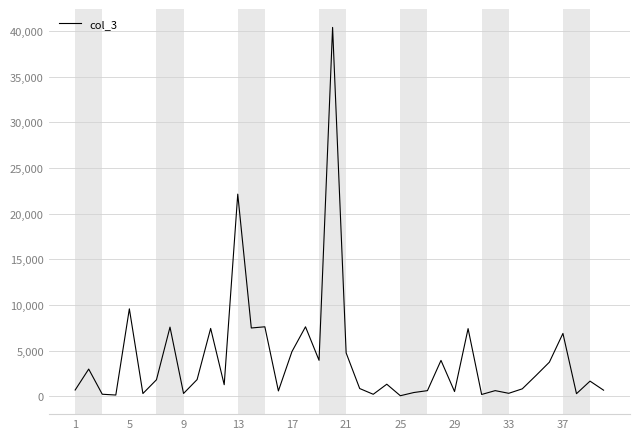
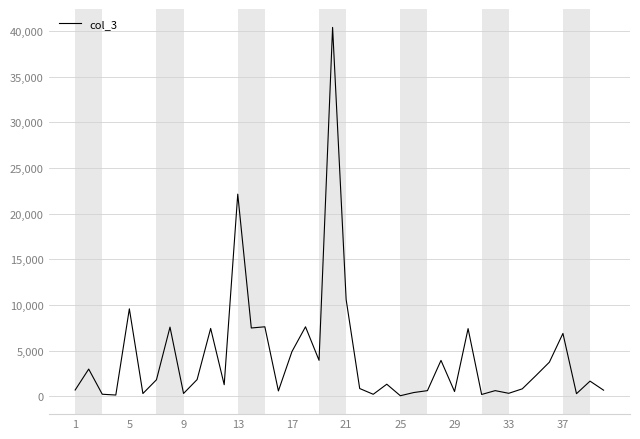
  {
    "1": "1,000",
    "5": "10,000",
    "9": "0",
    "13": "22,000",
    "17": "5,000",
-   "21": "5,000",
+   "21": "11,000",
    "25": "0",
    "29": "1,000",
    "33": "0",
    "37": "7,000"
  }
